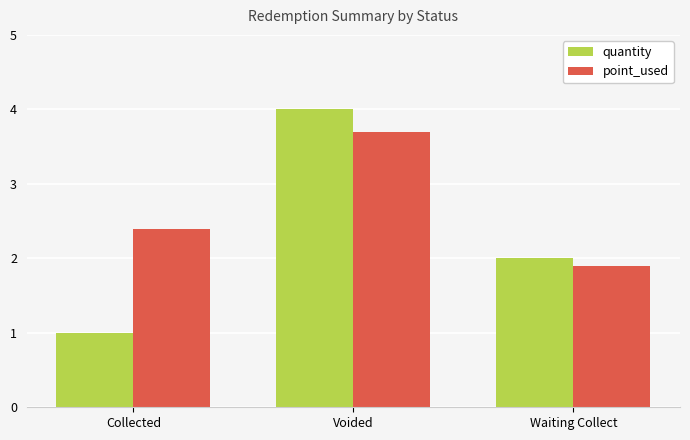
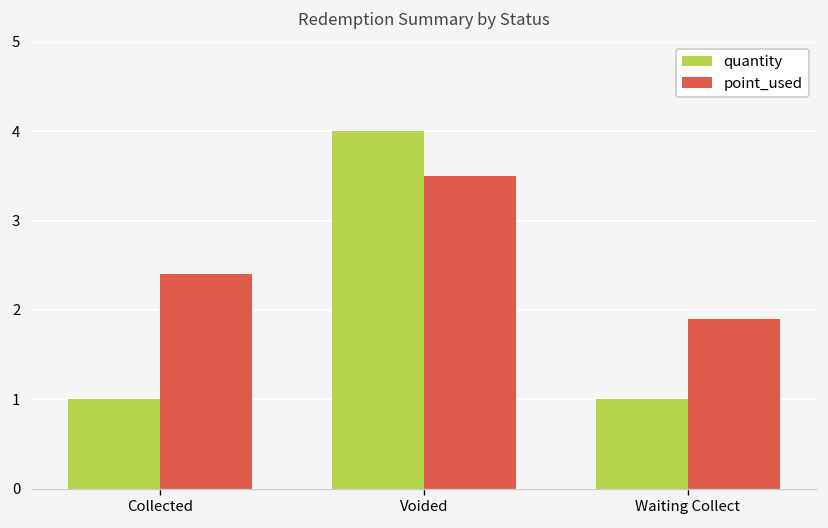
  {
    "quantity": {
      "Collected": 1,
      "Voided": 4,
-     "Waiting Collect": 2
+     "Waiting Collect": 1
    },
    "point_used": {
      "Collected": 2.4,
-     "Voided": 3.7,
+     "Voided": 3.5,
      "Waiting Collect": 1.9
    }
  }
